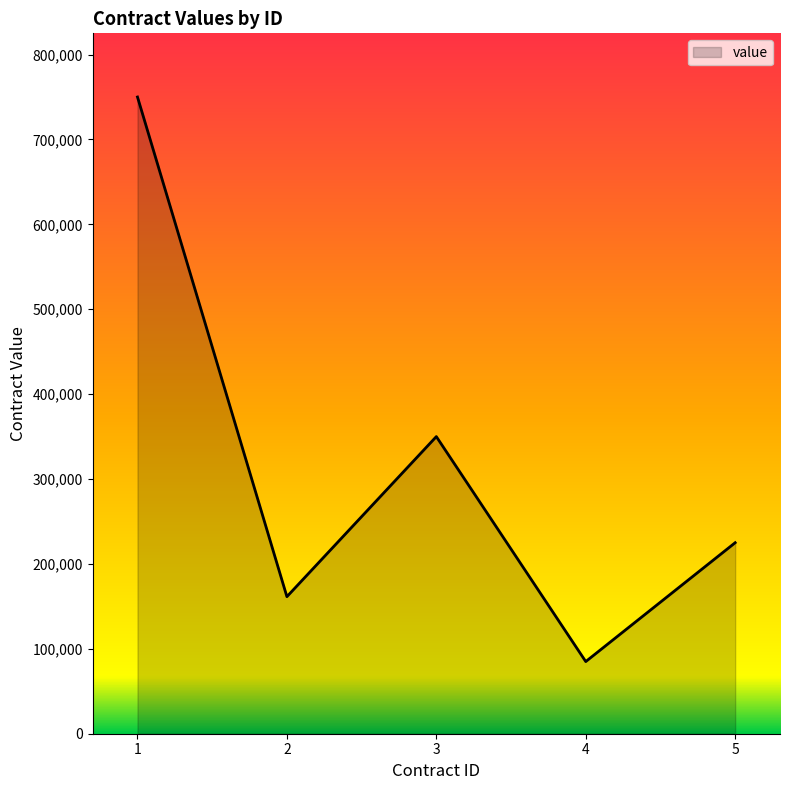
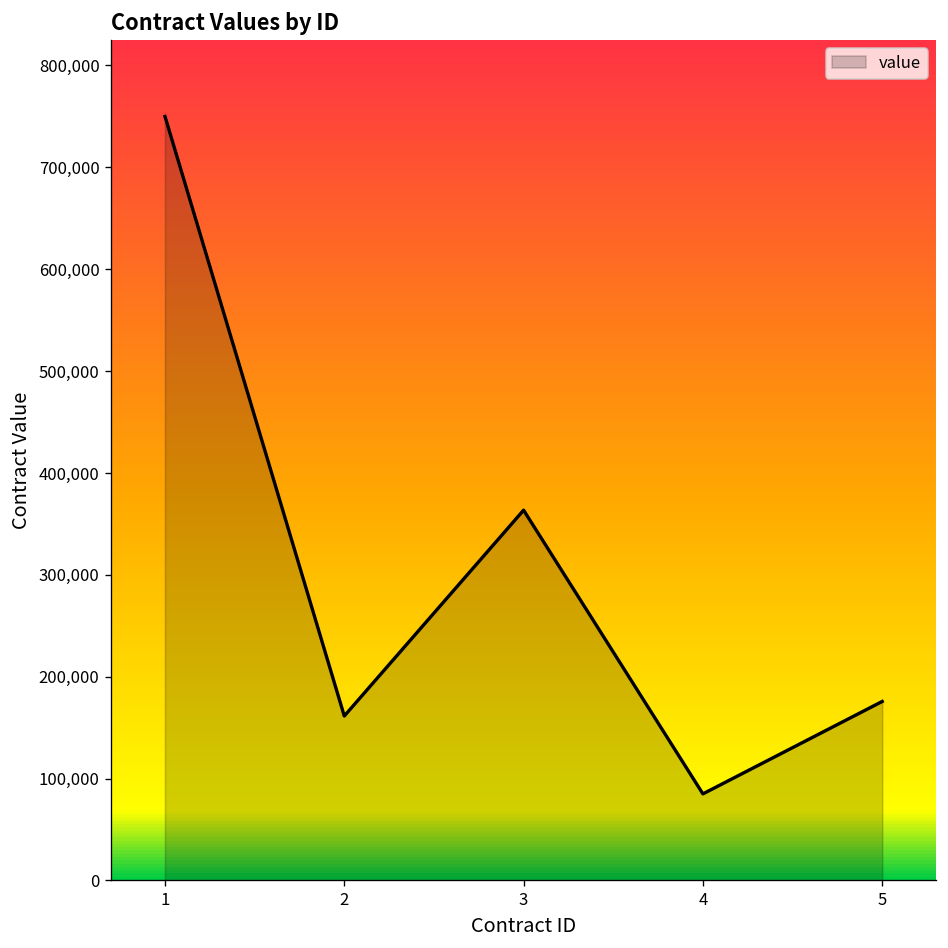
  {
    "1": "750,000",
    "2": "160,000",
-   "3": "350,000",
+   "3": "360,000",
    "4": "90,000",
-   "5": "230,000"
+   "5": "180,000"
  }
